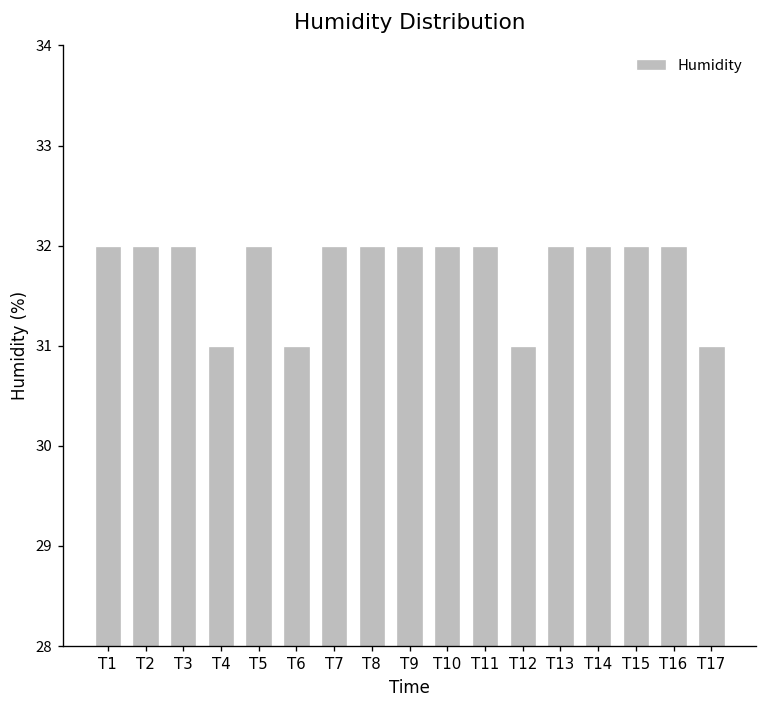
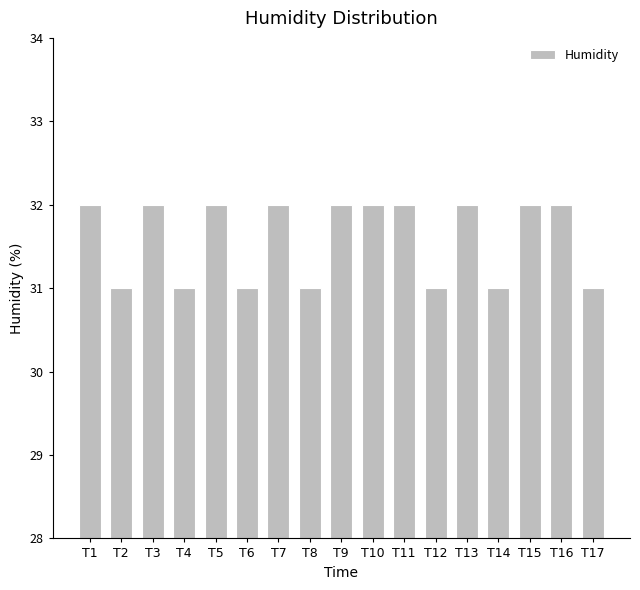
  {
    "T1": 32,
-   "T2": 32,
+   "T2": 31,
    "T3": 32,
    "T4": 31,
    "T5": 32,
    "T6": 31,
    "T7": 32,
-   "T8": 32,
+   "T8": 31,
    "T9": 32,
    "T10": 32,
    "T11": 32,
    "T12": 31,
    "T13": 32,
-   "T14": 32,
+   "T14": 31,
    "T15": 32,
    "T16": 32,
    "T17": 31
  }
